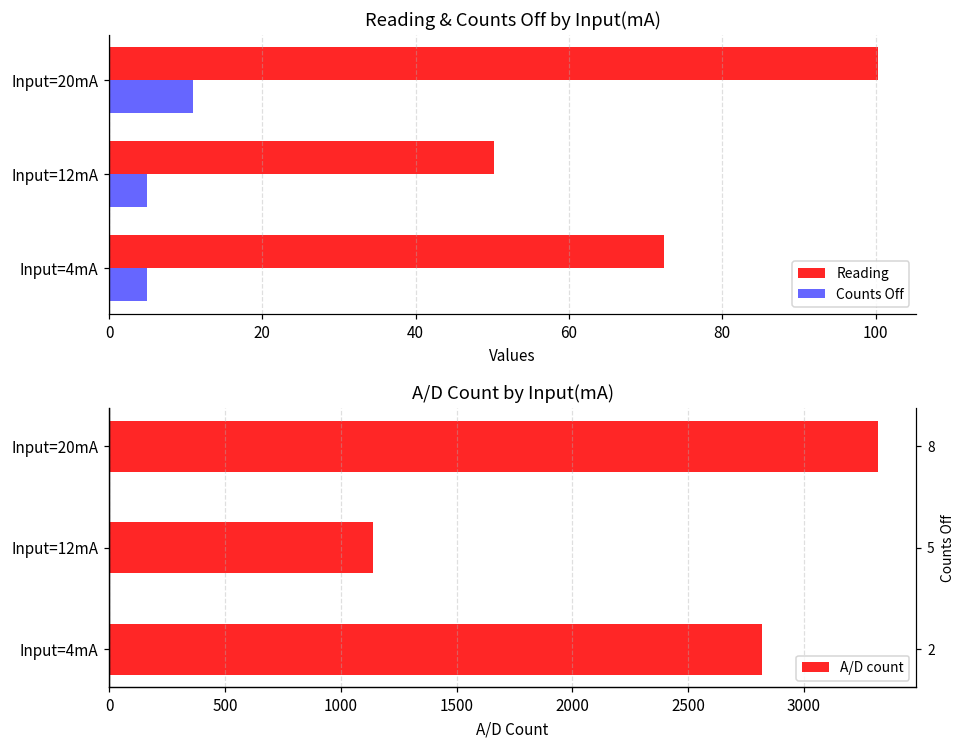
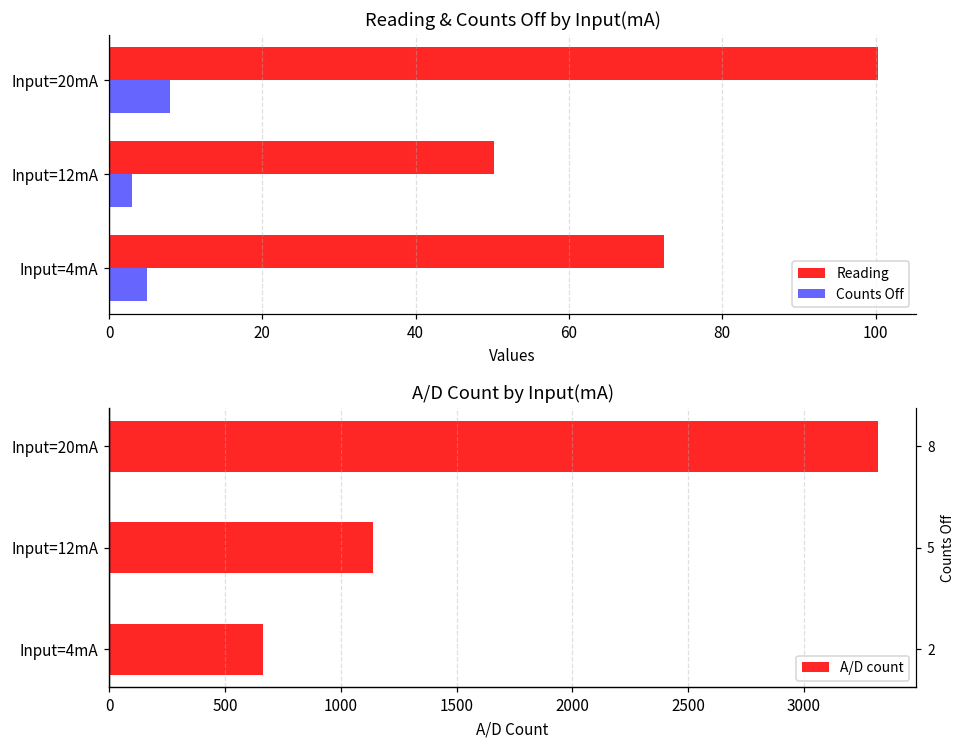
  {
    "Reading & Counts Off by Input(mA)": {
      "Reading": {
        "Input=20mA": 100,
        "Input=12mA": 50,
        "Input=4mA": 72
      },
      "Counts Off": {
-       "Input=20mA": 11,
-       "Input=12mA": 5,
+       "Input=20mA": 8,
+       "Input=12mA": 3,
        "Input=4mA": 5
      }
    },
    "A/D Count by Input(mA)": {
      "Input=20mA": 3320,
      "Input=12mA": 1140,
-     "Input=4mA": 2820
+     "Input=4mA": 670
    }
  }
